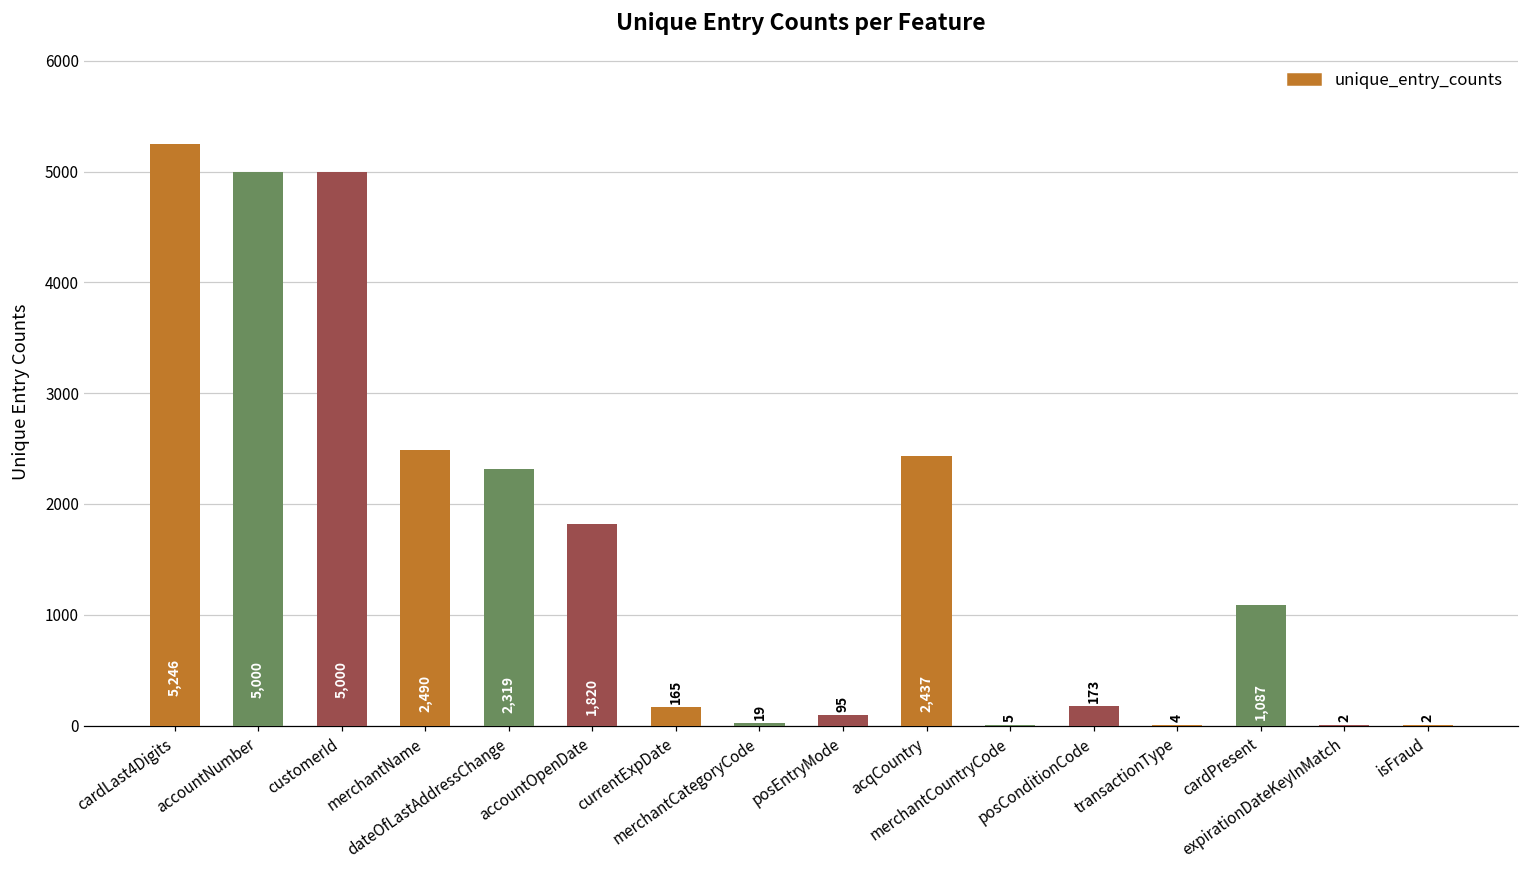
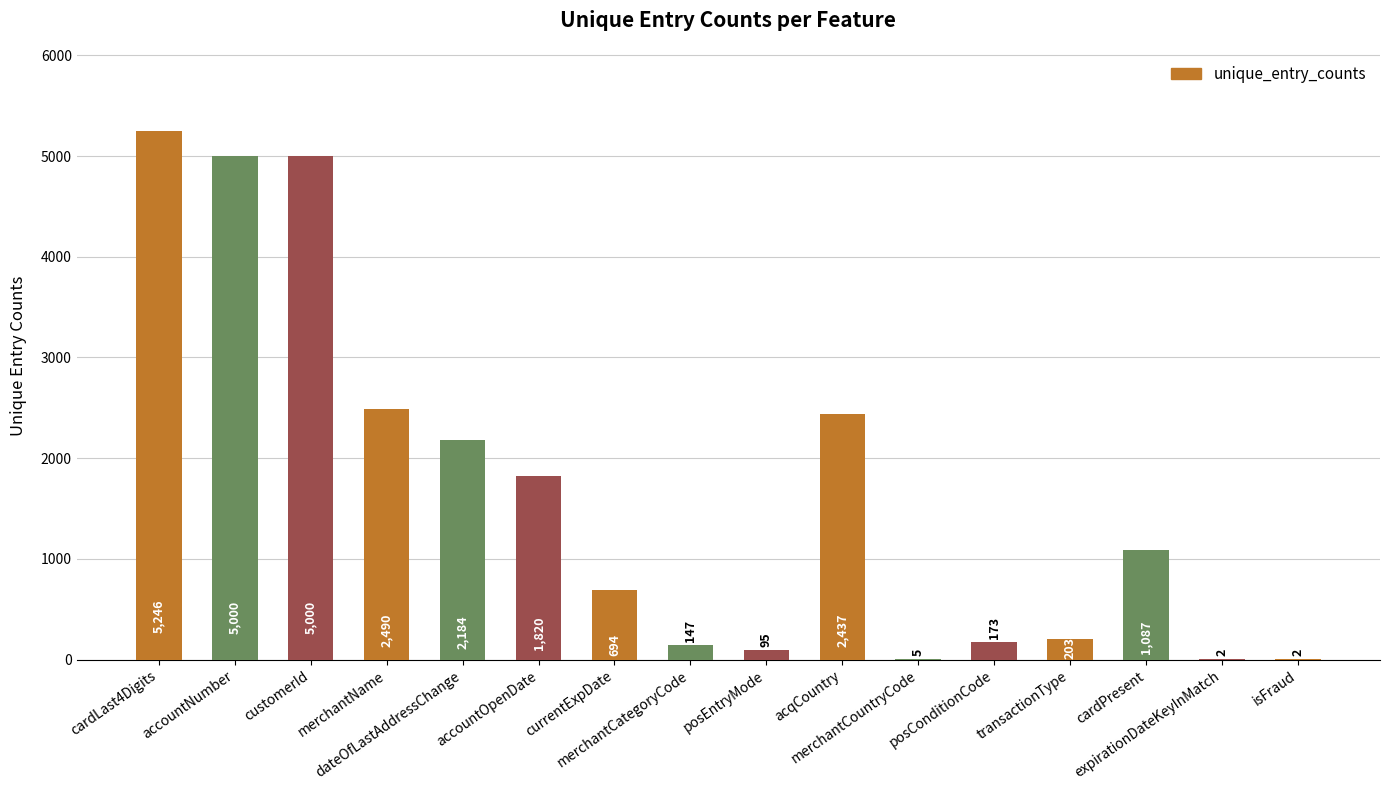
  {
    "cardLast4Digits": "5,246",
    "accountNumber": "5,000",
    "customerId": "5,000",
    "merchantName": "2,490",
-   "dateOfLastAddressChange": "2,319",
+   "dateOfLastAddressChange": "2,184",
    "accountOpenDate": "1,820",
-   "currentExpDate": "165",
-   "merchantCategoryCode": "19",
+   "currentExpDate": "694",
+   "merchantCategoryCode": "147",
    "posEntryMode": "95",
    "acqCountry": "2,437",
    "merchantCountryCode": "5",
    "posConditionCode": "173",
-   "transactionType": "4",
+   "transactionType": "203",
    "cardPresent": "1,087",
    "expirationDateKeyInMatch": "2",
    "isFraud": "2"
  }
